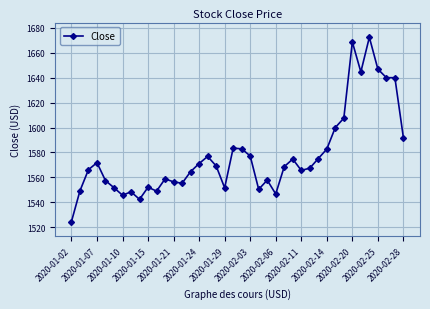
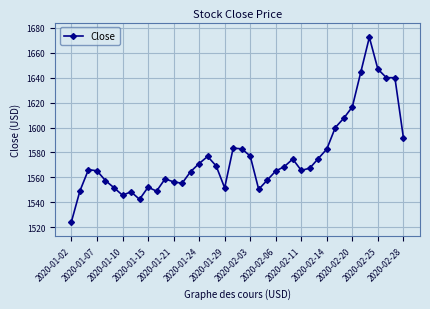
  {
    "2020-01-02": 1525,
-   "2020-01-07": 1572,
+   "2020-01-07": 1565,
    "2020-01-10": 1546,
    "2020-01-15": 1552,
    "2020-01-21": 1556,
    "2020-01-24": 1571,
    "2020-01-29": 1552,
    "2020-02-03": 1577,
-   "2020-02-06": 1547,
+   "2020-02-06": 1565,
    "2020-02-11": 1566,
    "2020-02-14": 1583,
-   "2020-02-20": 1669,
+   "2020-02-20": 1617,
    "2020-02-25": 1647,
    "2020-02-28": 1592
  }
